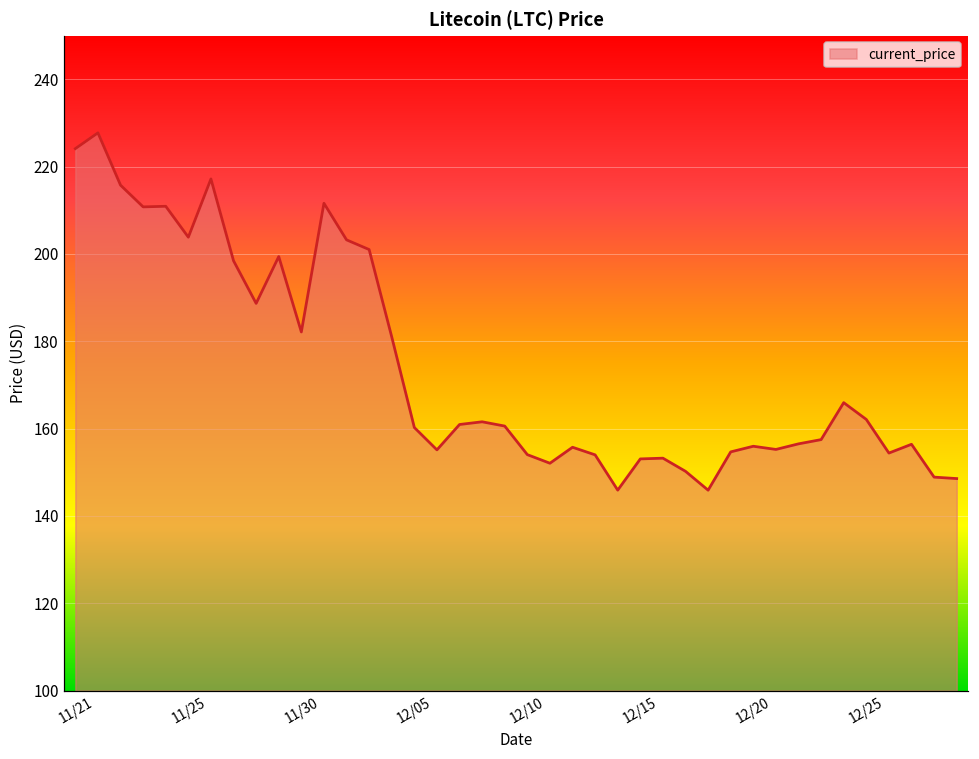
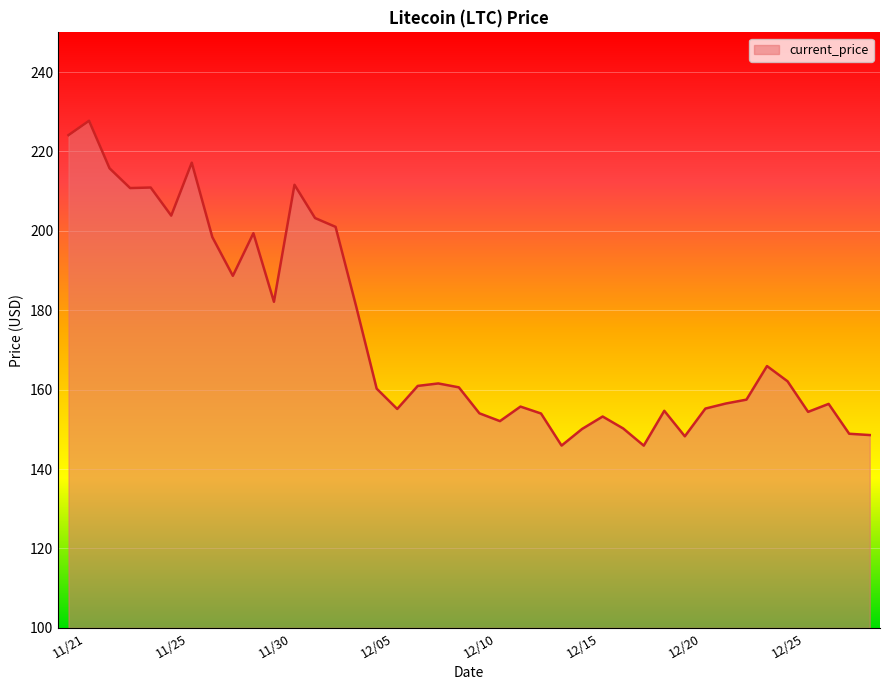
  {
    "11/25": 204,
    "11/30": 182,
    "12/05": 160,
    "12/10": 154,
-   "12/15": 153,
-   "12/20": 156,
+   "12/15": 150,
+   "12/20": 148,
    "12/25": 162
  }
